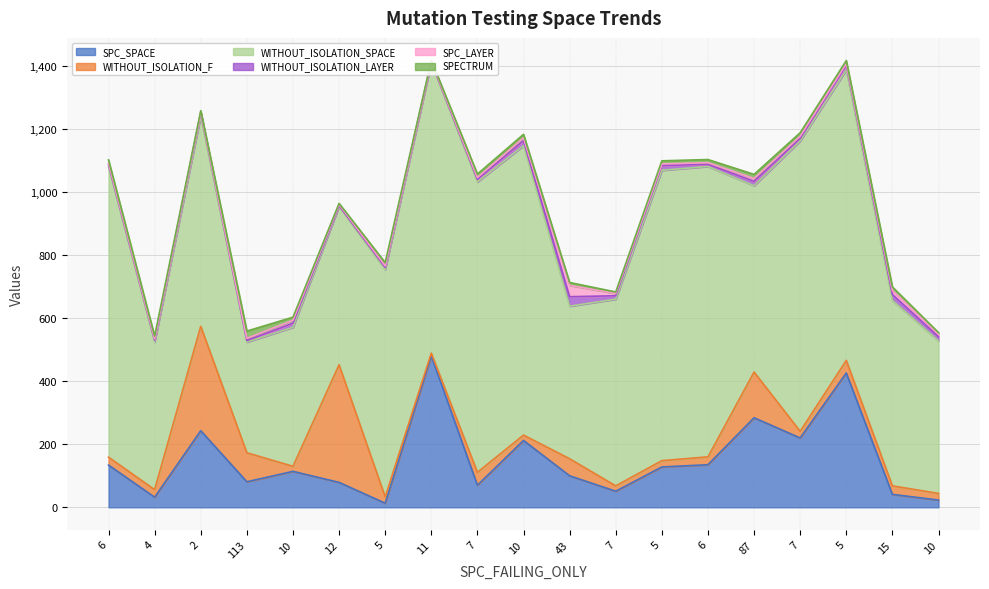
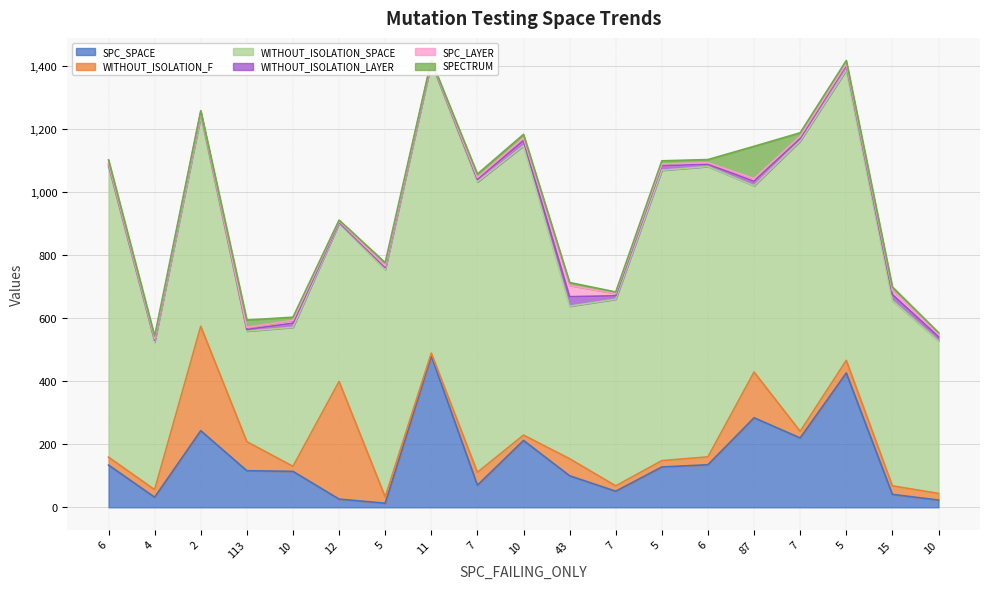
  {
    "SPC_SPACE": {
      "4": 30,
      "2": 240,
-     "113": 80,
-     "12": 80,
+     "113": 120,
+     "12": 30,
      "11": 480,
      "43": 100,
      "87": 280,
      "15": 40
    },
    "WITHOUT_ISOLATION_F": {
      "4": 20,
      "2": 330,
      "113": 90,
      "12": 370,
      "11": 10,
      "43": 50,
      "87": 150,
      "15": 30
    },
    "WITHOUT_ISOLATION_SPACE": {
      "2": 670,
      "43": 480,
      "87": 590,
      "15": 590
    },
    "WITHOUT_ISOLATION_LAYER": {
      "43": 30,
      "87": 10,
      "15": 20
    },
    "SPC_LAYER": {
      "43": 40,
      "87": 10,
      "15": 10
    },
    "SPECTRUM": {
      "4": 10,
      "113": 20,
      "43": 10,
-     "87": 10,
+     "87": 100,
      "15": 10
    }
  }
